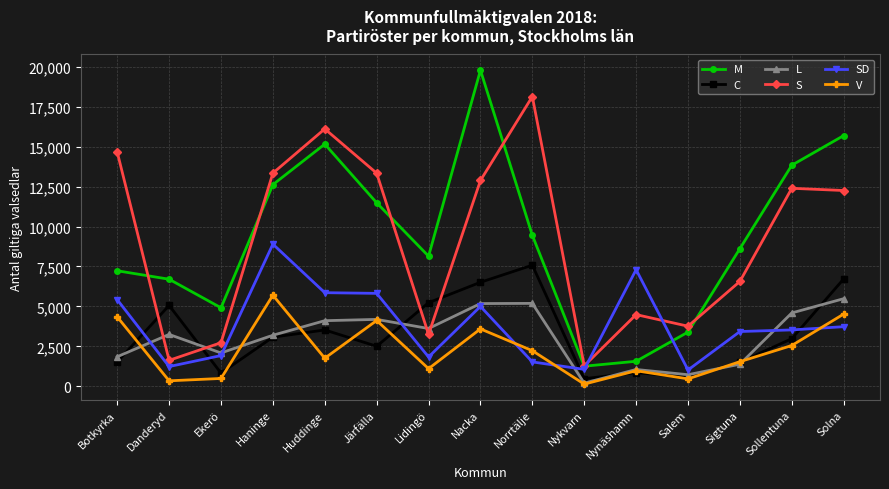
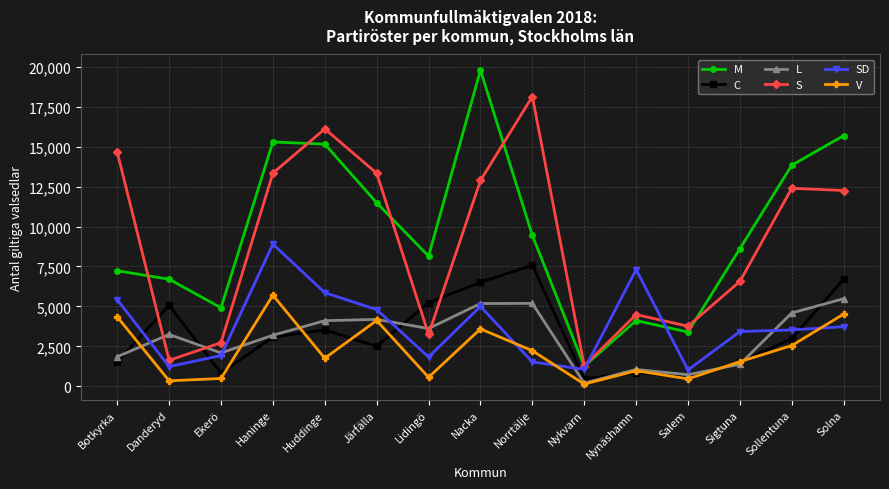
  {
    "M": {
      "Botkyrka": "7,200",
      "Danderyd": "6,700",
      "Ekerö": "4,900",
-     "Haninge": "12,600",
+     "Haninge": "15,300",
      "Huddinge": "15,200",
      "Järfälla": "11,500",
      "Lidingö": "8,100",
      "Nacka": "19,800",
      "Norrtälje": "9,400",
-     "Nynäshamn": "1,600",
+     "Nynäshamn": "4,100",
      "Salem": "3,400",
      "Sigtuna": "8,600",
      "Sollentuna": "13,800",
      "Solna": "15,700"
    },
    "C": {
      "Botkyrka": "1,500",
      "Danderyd": "5,100",
      "Ekerö": "800",
      "Huddinge": "3,500",
      "Järfälla": "2,500",
      "Lidingö": "5,200",
      "Nacka": "6,500",
      "Norrtälje": "7,600",
      "Nykvarn": "500",
      "Sollentuna": "3,000",
      "Solna": "6,700"
    },
    "L": {
      "Botkyrka": "1,900",
      "Danderyd": "3,200",
      "Ekerö": "2,100",
      "Huddinge": "4,100",
      "Lidingö": "3,600",
      "Nacka": "5,200",
      "Norrtälje": "5,200",
      "Salem": "700",
      "Sollentuna": "4,600",
      "Solna": "5,500"
    },
    "S": {
      "Botkyrka": "14,700",
      "Danderyd": "1,600",
      "Ekerö": "2,700",
      "Haninge": "13,300",
      "Huddinge": "16,100",
      "Järfälla": "13,300",
      "Lidingö": "3,300",
      "Nacka": "12,900",
      "Norrtälje": "18,100",
      "Nynäshamn": "4,500",
      "Salem": "3,800",
      "Sigtuna": "6,600",
      "Sollentuna": "12,400",
      "Solna": "12,300"
    },
    "SD": {
      "Botkyrka": "5,400",
      "Danderyd": "1,200",
      "Ekerö": "1,900",
      "Haninge": "8,900",
      "Huddinge": "5,900",
-     "Järfälla": "5,800",
+     "Järfälla": "4,800",
      "Lidingö": "1,800",
      "Nacka": "5,000",
      "Norrtälje": "1,500",
      "Nykvarn": "1,100",
      "Nynäshamn": "7,300",
      "Salem": "1,000",
      "Sigtuna": "3,400",
      "Sollentuna": "3,500",
      "Solna": "3,700"
    },
    "V": {
      "Botkyrka": "4,300",
      "Danderyd": "300",
      "Ekerö": "500",
      "Haninge": "5,700",
      "Huddinge": "1,800",
-     "Lidingö": "1,100",
+     "Lidingö": "600",
      "Nacka": "3,600",
      "Norrtälje": "2,200",
      "Sollentuna": "2,600",
      "Solna": "4,500"
    }
  }
